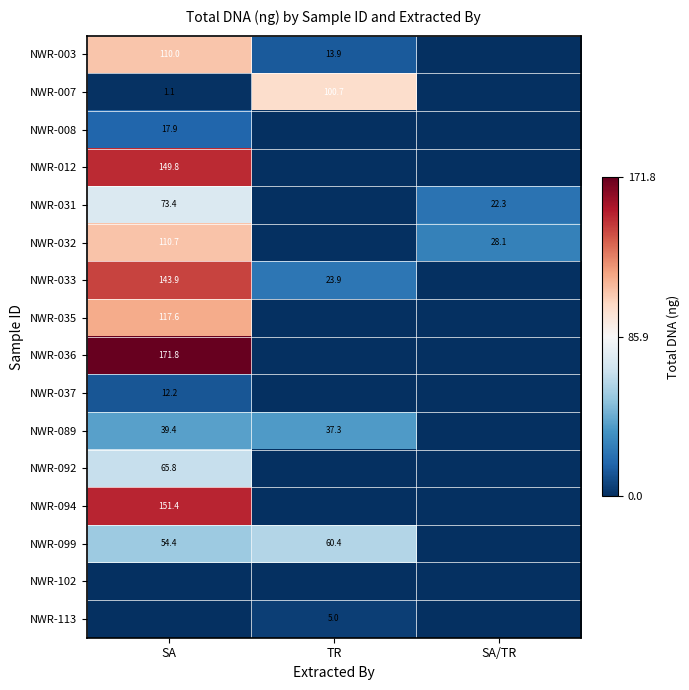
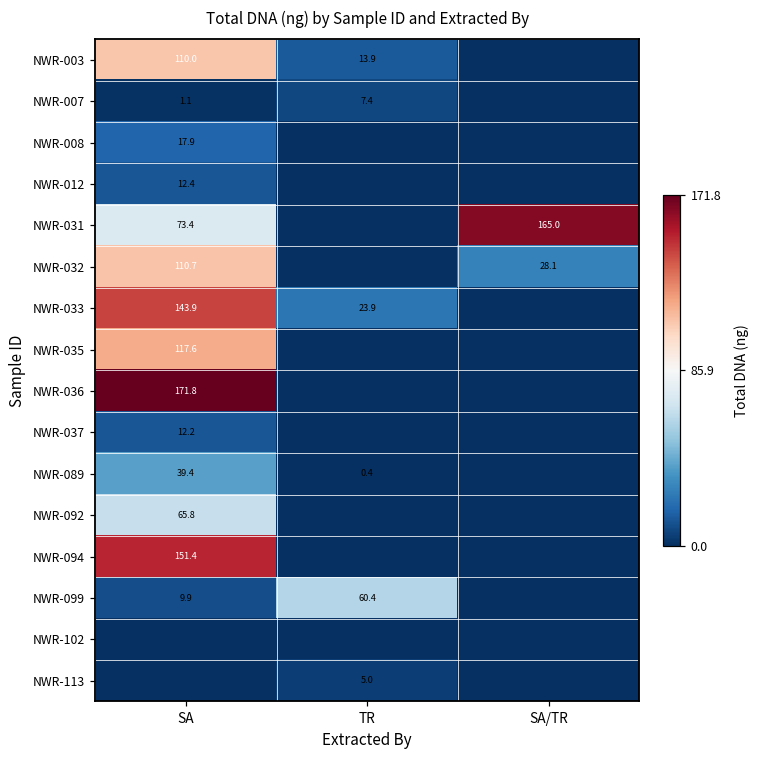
  {
    "NWR-003": {
      "SA": 110.0,
      "TR": 13.9
    },
    "NWR-007": {
      "SA": 1.1,
-     "TR": 100.7
+     "TR": 7.4
    },
    "NWR-008": {
      "SA": 17.9
    },
    "NWR-012": {
-     "SA": 149.8
+     "SA": 12.4
    },
    "NWR-031": {
      "SA": 73.4,
-     "SA/TR": 22.3
+     "SA/TR": 165.0
    },
    "NWR-032": {
      "SA": 110.7,
      "SA/TR": 28.1
    },
    "NWR-033": {
      "SA": 143.9,
      "TR": 23.9
    },
    "NWR-035": {
      "SA": 117.6
    },
    "NWR-036": {
      "SA": 171.8
    },
    "NWR-037": {
      "SA": 12.2
    },
    "NWR-089": {
      "SA": 39.4,
-     "TR": 37.3
+     "TR": 0.4
    },
    "NWR-092": {
      "SA": 65.8
    },
    "NWR-094": {
      "SA": 151.4
    },
    "NWR-099": {
-     "SA": 54.4,
+     "SA": 9.9,
      "TR": 60.4
    },
    "NWR-113": {
      "TR": 5.0
    }
  }
